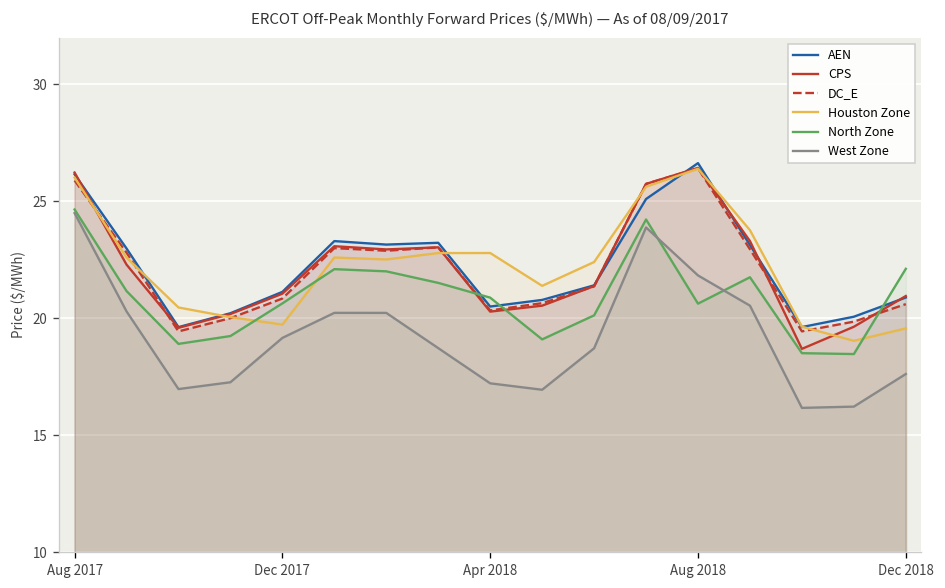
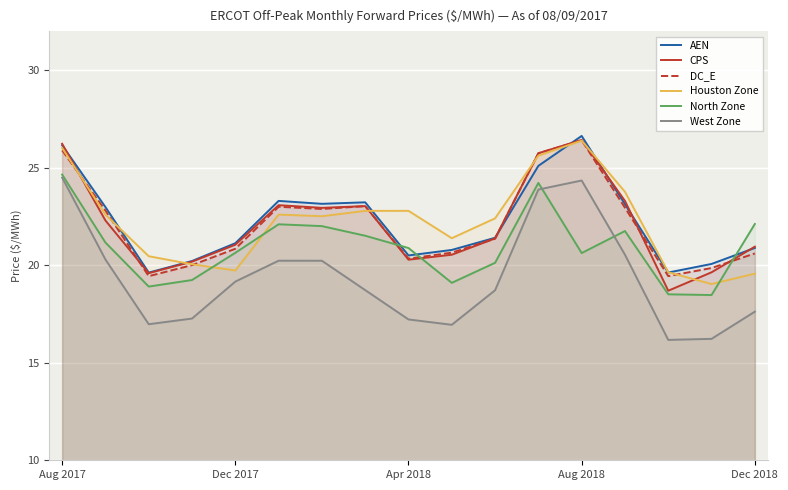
  {
    "AEN": {
      "Apr 2018": 20.5,
      "Aug 2018": 26.6
    },
    "Houston Zone": {
      "Dec 2017": 19.7,
      "Apr 2018": 22.8,
      "Dec 2018": 19.6
    },
    "North Zone": {
      "Aug 2017": 24.7,
      "Dec 2017": 20.6,
      "Apr 2018": 20.9,
      "Aug 2018": 20.6,
      "Dec 2018": 22.1
    },
    "West Zone": {
      "Aug 2017": 24.5,
      "Dec 2017": 19.2,
      "Apr 2018": 17.2,
-     "Aug 2018": 21.8,
+     "Aug 2018": 24.4,
      "Dec 2018": 17.6
    }
  }
